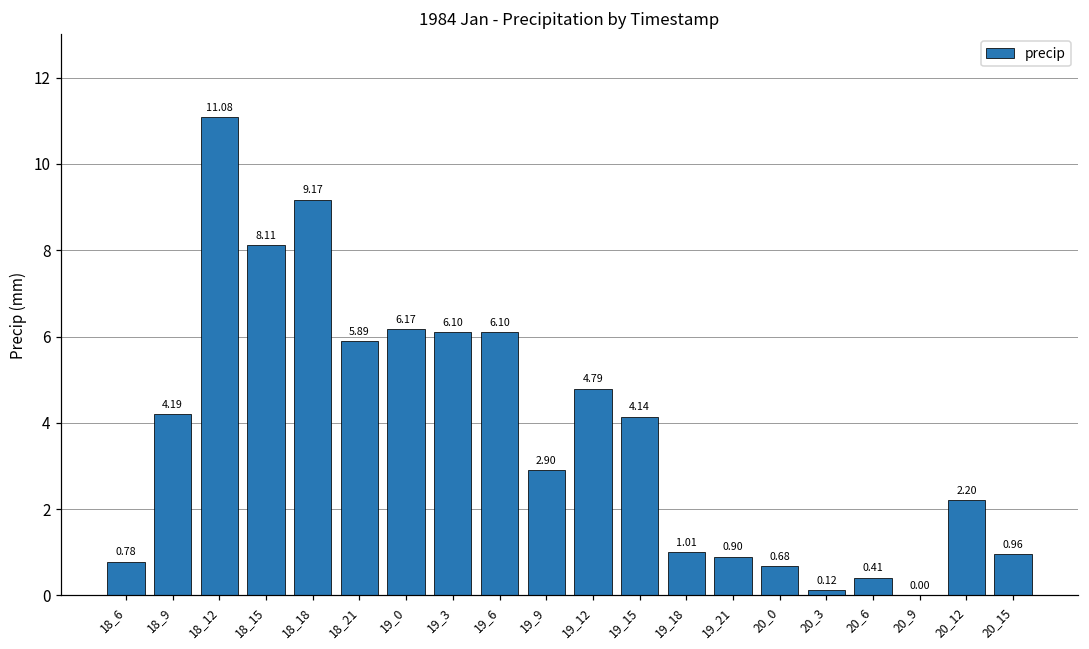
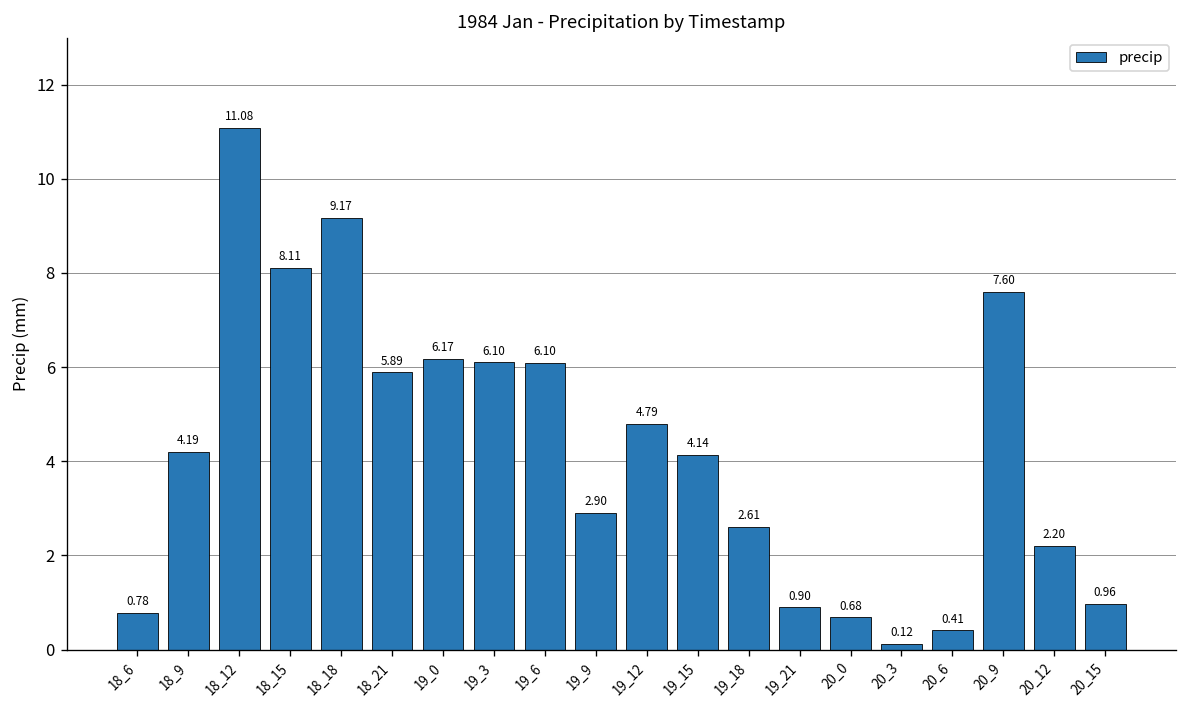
  {
    "18_6": 0.78,
    "18_9": 4.19,
    "18_12": 11.08,
    "18_15": 8.11,
    "18_18": 9.17,
    "18_21": 5.89,
    "19_0": 6.17,
    "19_3": 6.10,
    "19_6": 6.10,
    "19_9": 2.90,
    "19_12": 4.79,
    "19_15": 4.14,
-   "19_18": 1.01,
+   "19_18": 2.61,
    "19_21": 0.90,
    "20_0": 0.68,
    "20_3": 0.12,
    "20_6": 0.41,
-   "20_9": 0.00,
+   "20_9": 7.60,
    "20_12": 2.20,
    "20_15": 0.96
  }
